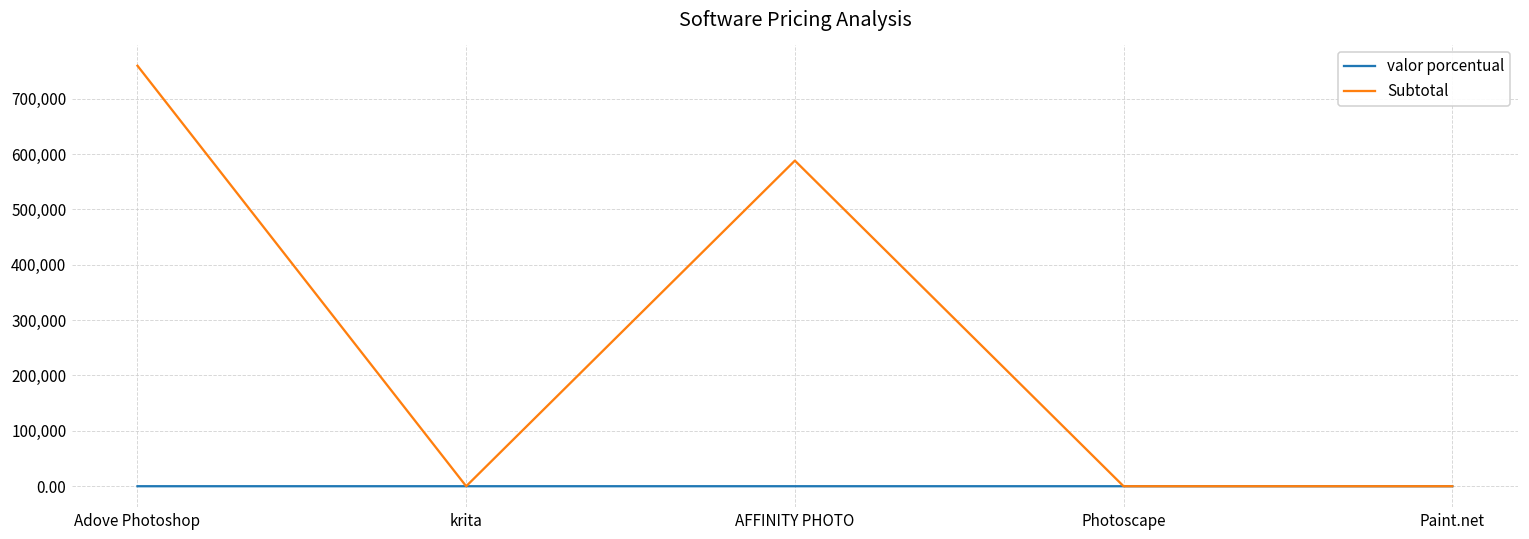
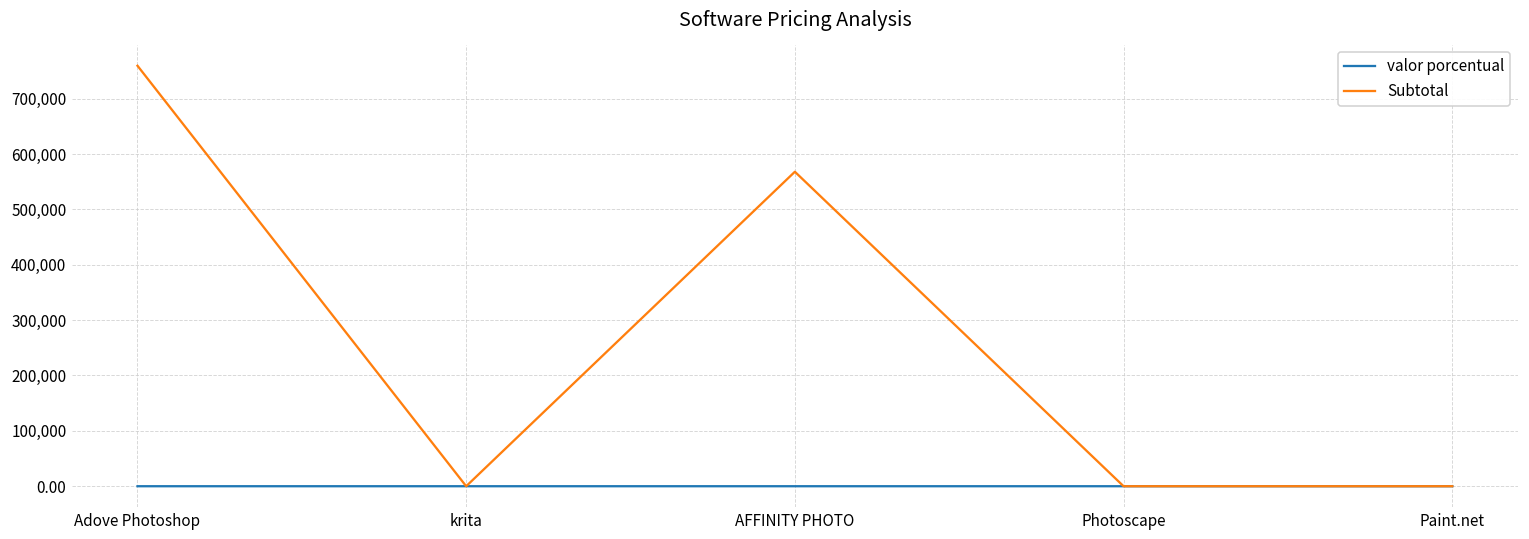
  {
    "valor porcentual": {
      "Adove Photoshop": "0",
      "AFFINITY PHOTO": "0"
    },
    "Subtotal": {
      "Adove Photoshop": "760,000",
-     "AFFINITY PHOTO": "590,000"
+     "AFFINITY PHOTO": "570,000"
    }
  }
